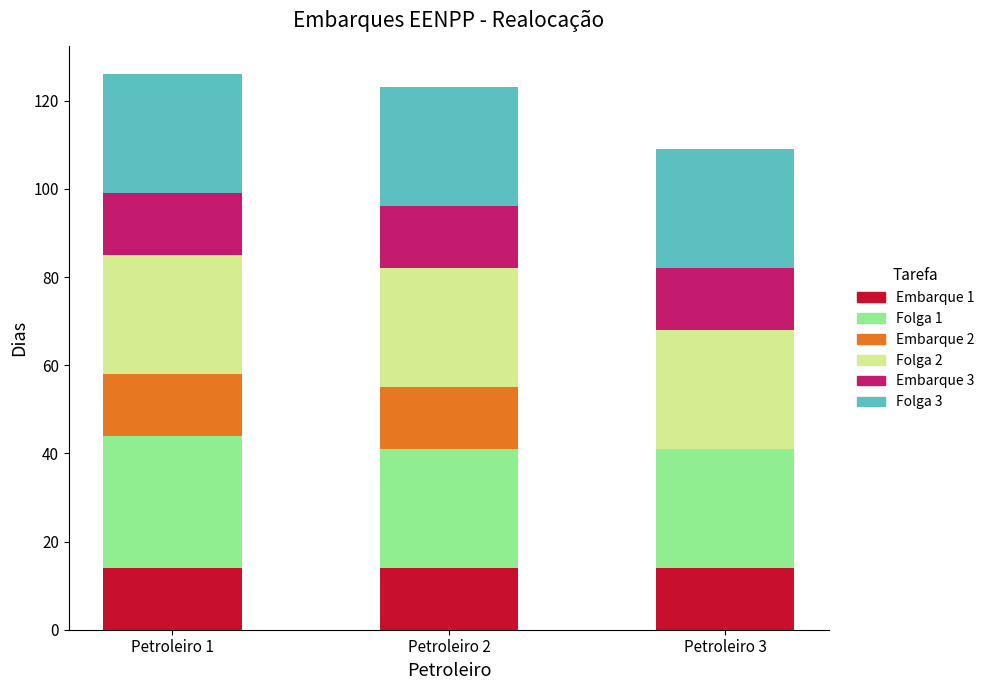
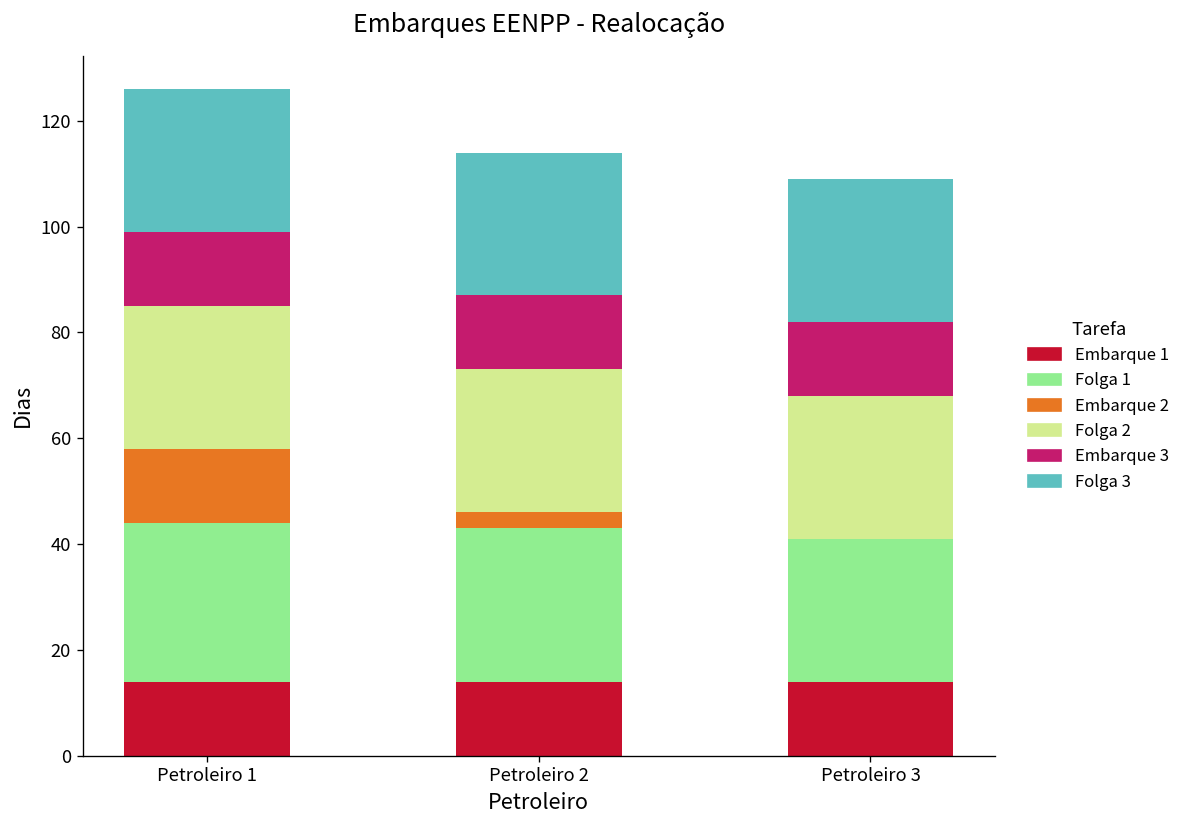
  {
    "Embarque 1": {
      "Petroleiro 1": 14,
      "Petroleiro 2": 14,
      "Petroleiro 3": 14
    },
    "Folga 1": {
      "Petroleiro 1": 30,
-     "Petroleiro 2": 27,
+     "Petroleiro 2": 29,
      "Petroleiro 3": 27
    },
    "Embarque 2": {
      "Petroleiro 1": 14,
-     "Petroleiro 2": 14,
+     "Petroleiro 2": 3,
      "Petroleiro 3": 0
    },
    "Folga 2": {
      "Petroleiro 1": 27,
      "Petroleiro 2": 27,
      "Petroleiro 3": 27
    },
    "Embarque 3": {
      "Petroleiro 1": 14,
      "Petroleiro 2": 14,
      "Petroleiro 3": 14
    },
    "Folga 3": {
      "Petroleiro 1": 27,
      "Petroleiro 2": 27,
      "Petroleiro 3": 27
    }
  }
